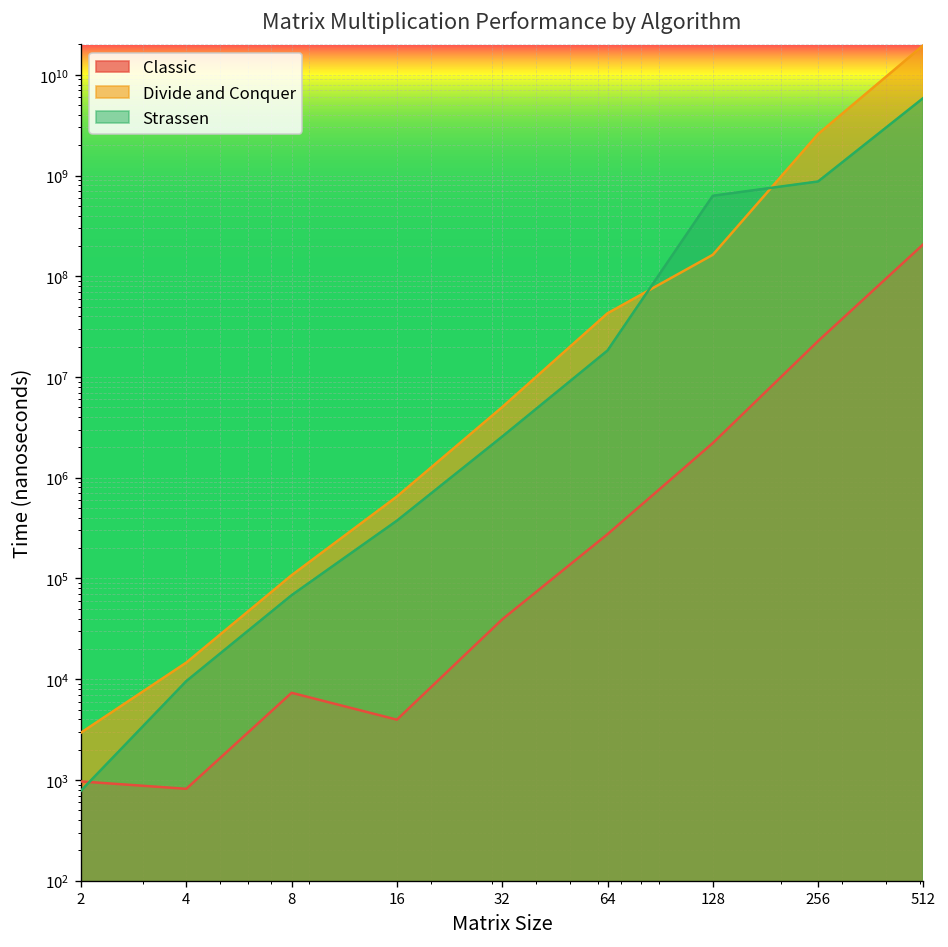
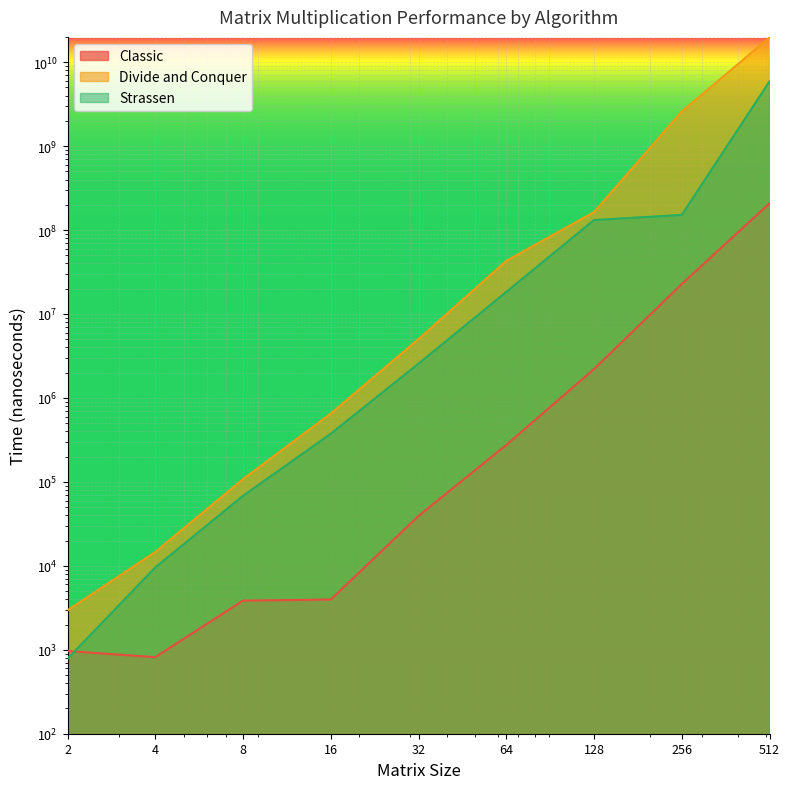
  {
    "Classic": {
      "2": 1000,
      "4": 800,
-     "8": 7000,
+     "8": 4000,
      "16": 4000,
      "32": 40000,
      "64": 270000,
      "128": 2200000,
      "256": 23000000,
      "512": 210000000
    },
    "Divide and Conquer": {
      "2": 2900,
      "4": 15000,
      "8": 110000,
      "16": 700000,
      "32": 5000000,
      "64": 40000000,
      "128": 160000000,
      "256": 2600000000,
      "512": 20000000000
    },
    "Strassen": {
      "2": 800,
      "4": 10000,
      "8": 70000,
      "16": 400000,
      "32": 2600000,
      "64": 18000000,
-     "128": 600000000,
-     "256": 900000000,
+     "128": 130000000,
+     "256": 150000000,
      "512": 6000000000
    }
  }
